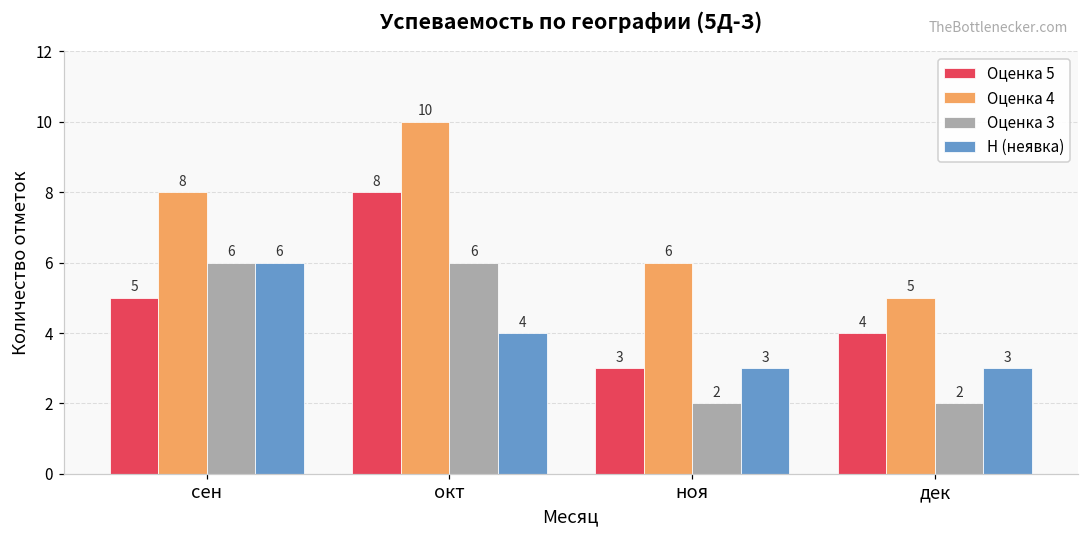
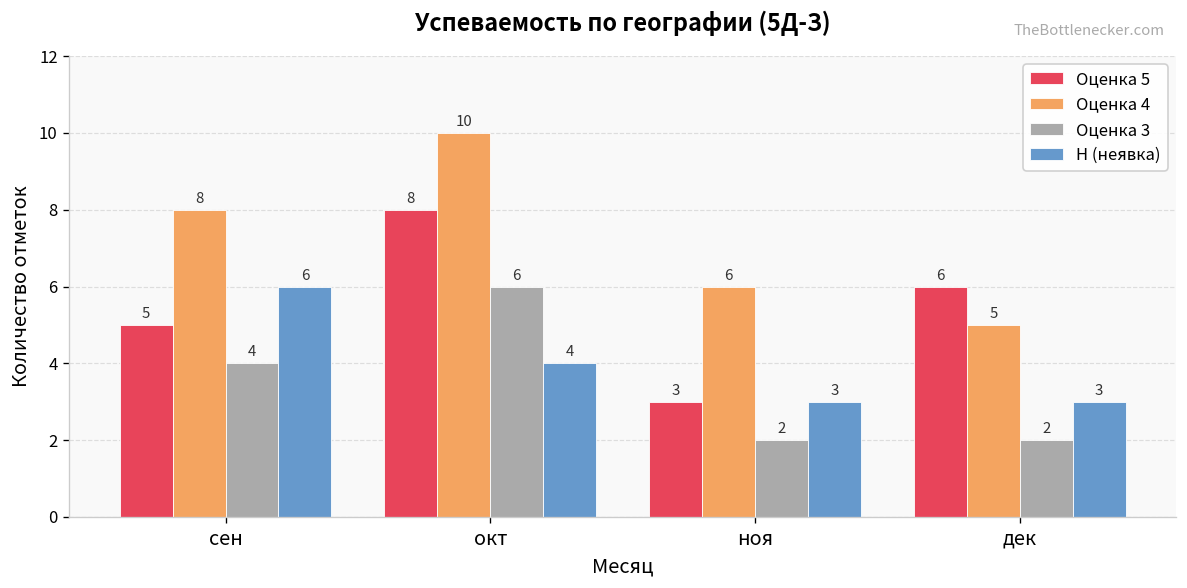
  {
    "Оценка 5": {
      "сен": 5,
      "окт": 8,
      "ноя": 3,
-     "дек": 4
+     "дек": 6
    },
    "Оценка 4": {
      "сен": 8,
      "окт": 10,
      "ноя": 6,
      "дек": 5
    },
    "Оценка 3": {
-     "сен": 6,
+     "сен": 4,
      "окт": 6,
      "ноя": 2,
      "дек": 2
    },
    "Н (неявка)": {
      "сен": 6,
      "окт": 4,
      "ноя": 3,
      "дек": 3
    }
  }
